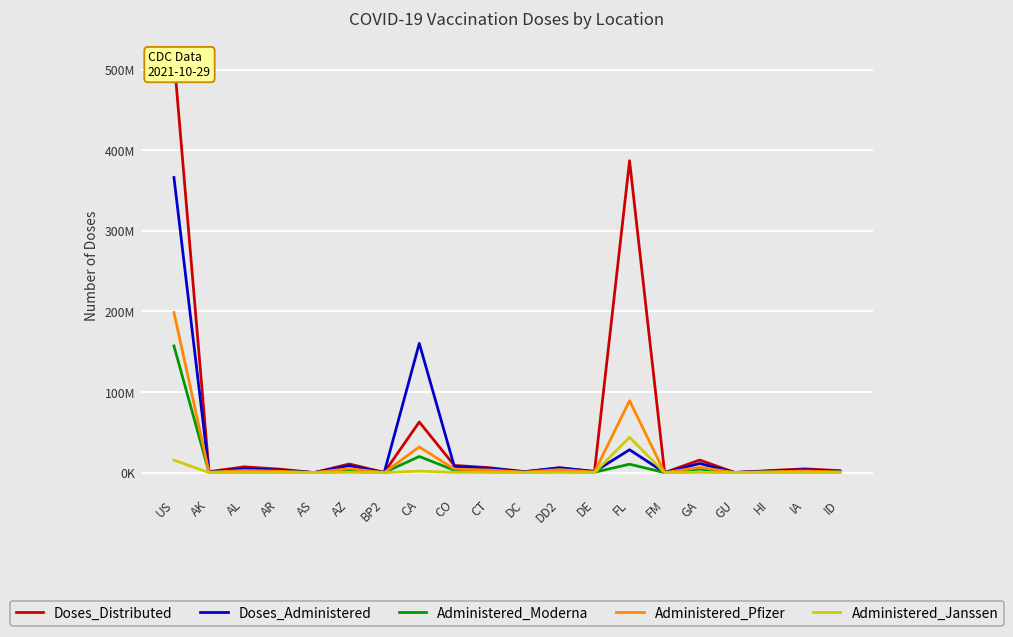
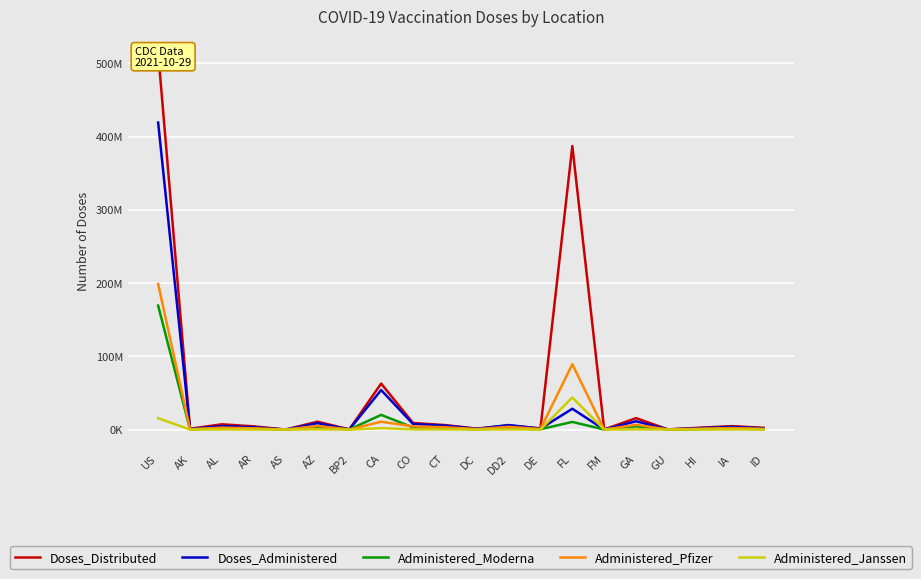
  {
    "Doses_Distributed": {
      "CA": 60000000,
      "FL": 390000000,
      "GA": 20000000
    },
    "Doses_Administered": {
-     "US": 370000000,
-     "CA": 160000000,
+     "US": 420000000,
+     "CA": 50000000,
      "FL": 30000000,
      "GA": 10000000
    },
    "Administered_Moderna": {
-     "US": 160000000,
+     "US": 170000000,
      "CA": 20000000,
      "FL": 10000000
    },
    "Administered_Pfizer": {
      "US": 200000000,
-     "CA": 30000000,
+     "CA": 10000000,
      "FL": 90000000
    },
    "Administered_Janssen": {
      "US": 20000000,
      "CA": 0,
      "FL": 40000000,
      "GA": 0
    }
  }
